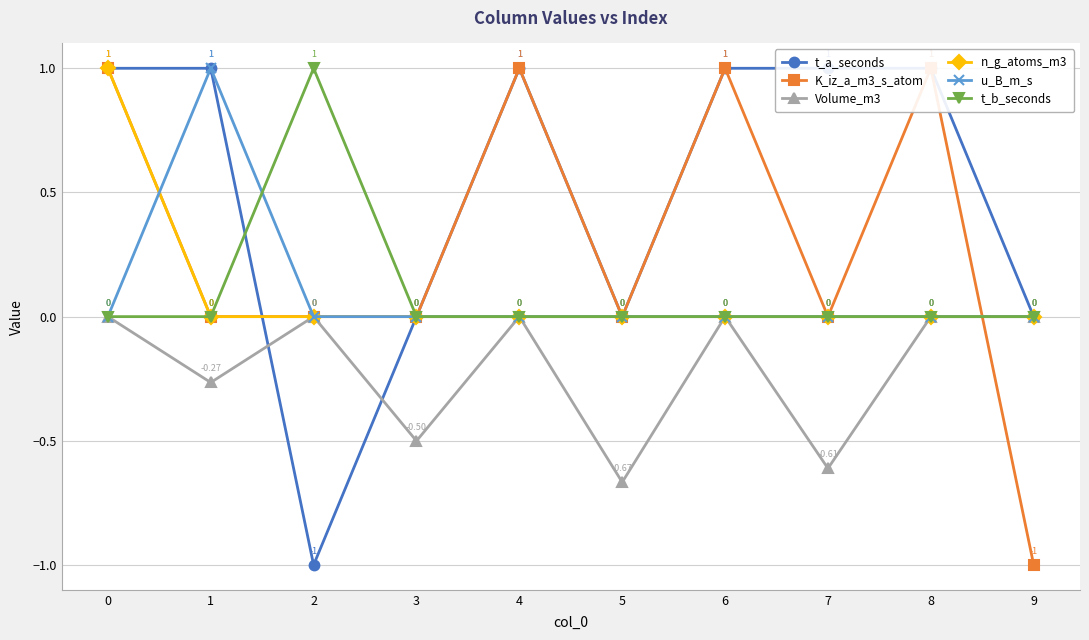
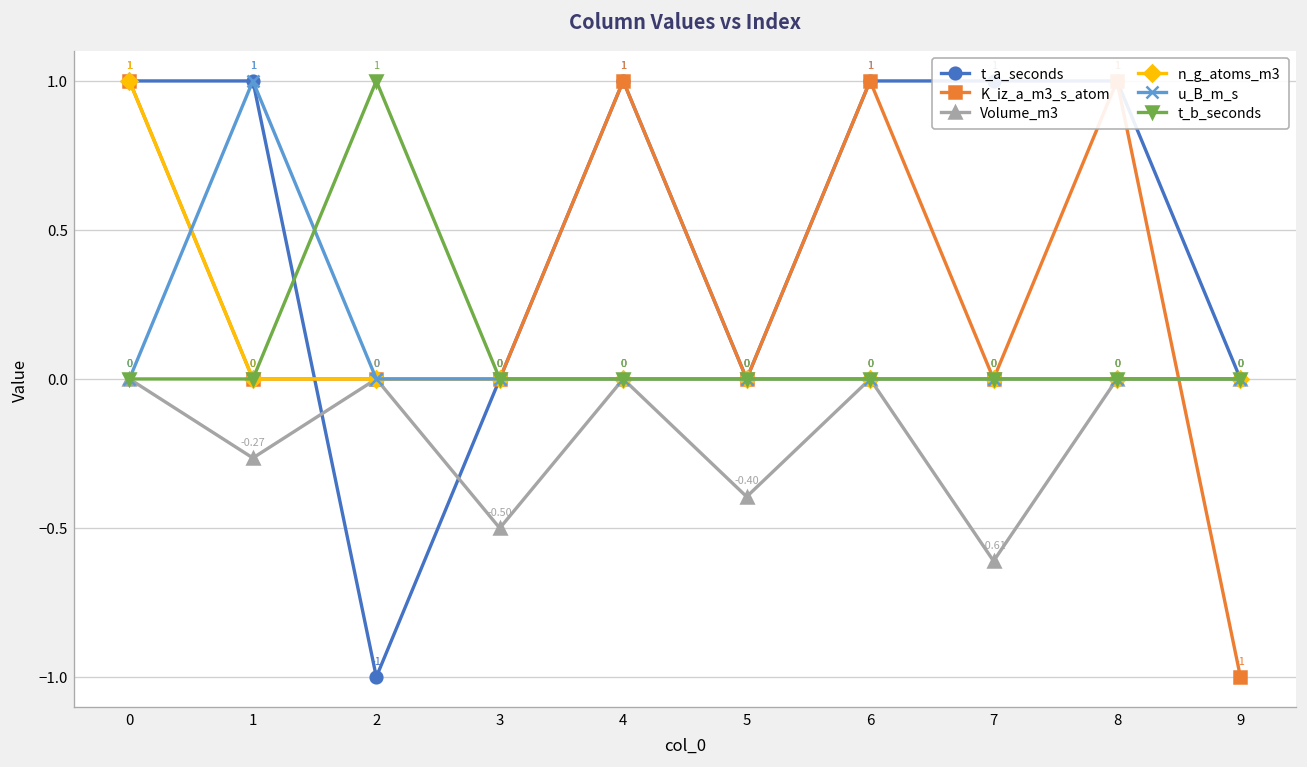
  {
    "K_iz_a_m3_s_atom": {
      "9": -1
    },
    "Volume_m3": {
      "1": -0.27,
      "3": -0.50,
-     "5": -0.67,
+     "5": -0.40,
      "7": -0.61
    },
    "t_b_seconds": {
      "2": 1
    }
  }
